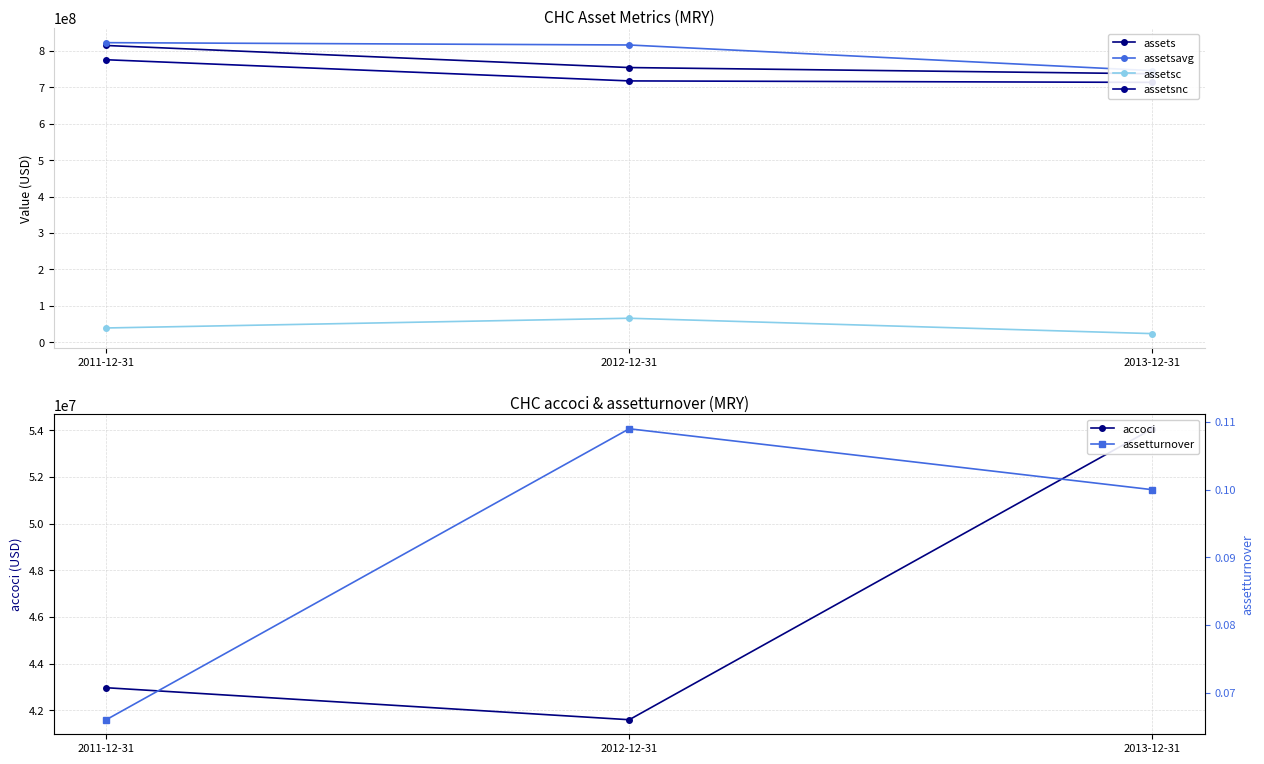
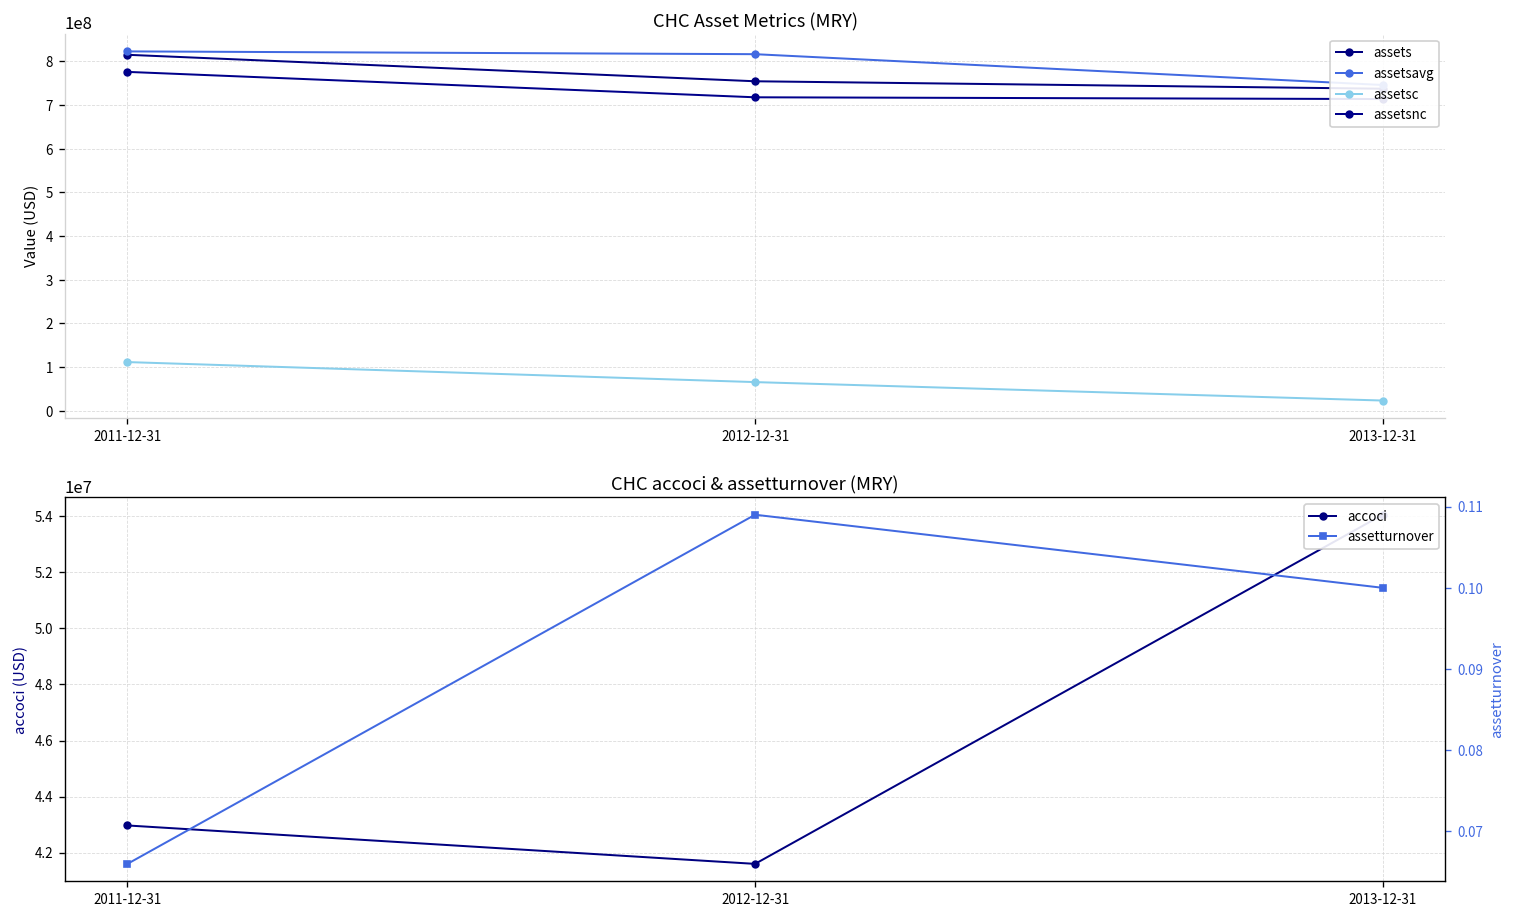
  {
    "CHC Asset Metrics (MRY)": {
      "assetsavg": {
        "2011-12-31": 820000000,
        "2012-12-31": 820000000
      },
      "assetsc": {
-       "2011-12-31": 40000000,
+       "2011-12-31": 110000000,
        "2012-12-31": 70000000,
        "2013-12-31": 20000000
      }
    }
  }
